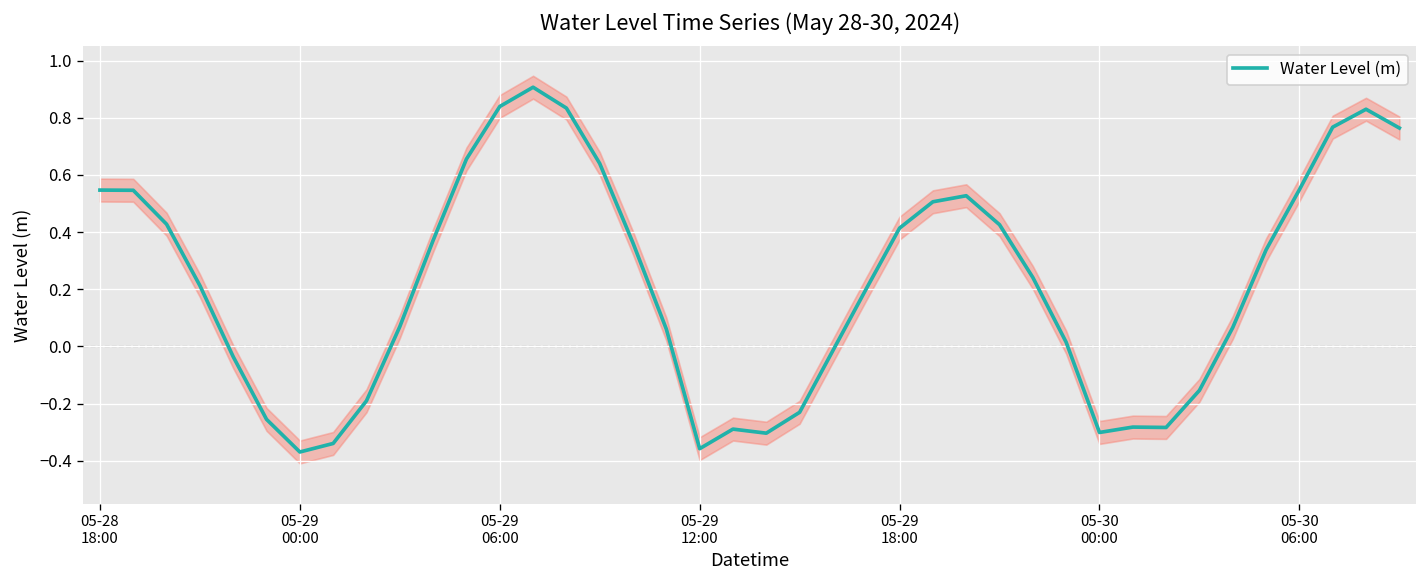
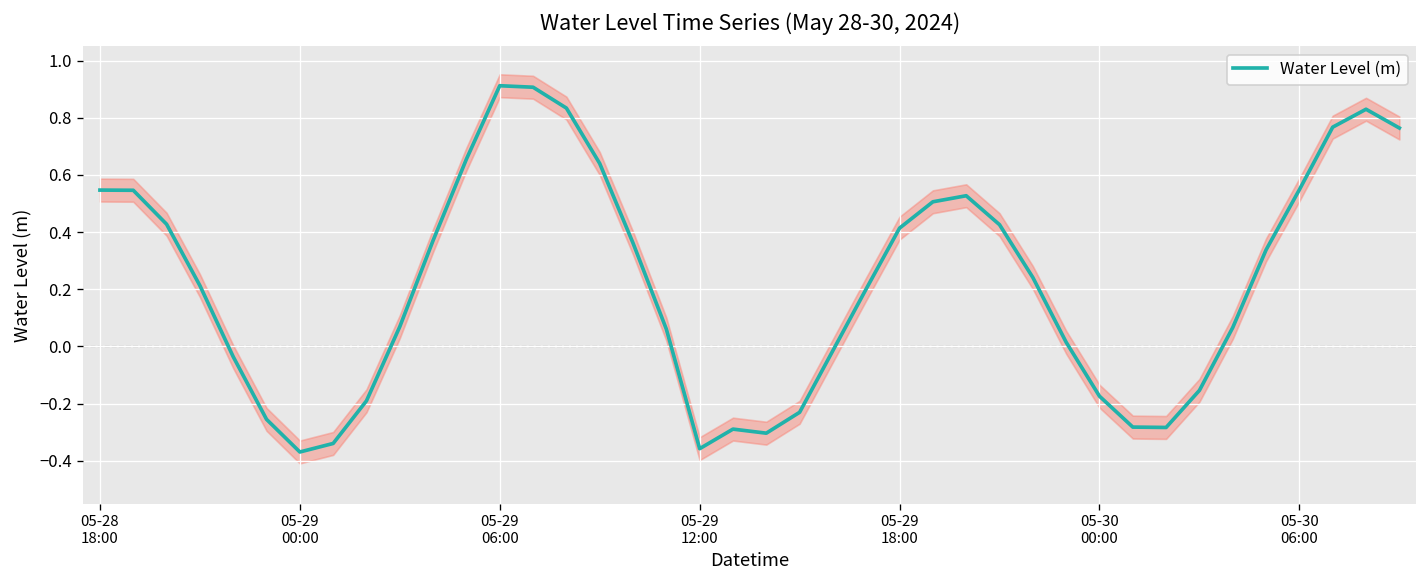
  {
    "Water Level (m)": {
      "05-28 18:00": 0.55,
      "05-29 00:00": -0.37,
-     "05-29 06:00": 0.84,
+     "05-29 06:00": 0.91,
      "05-29 12:00": -0.36,
      "05-29 18:00": 0.41,
-     "05-30 00:00": -0.30,
+     "05-30 00:00": -0.17,
      "05-30 06:00": 0.55
    }
  }
